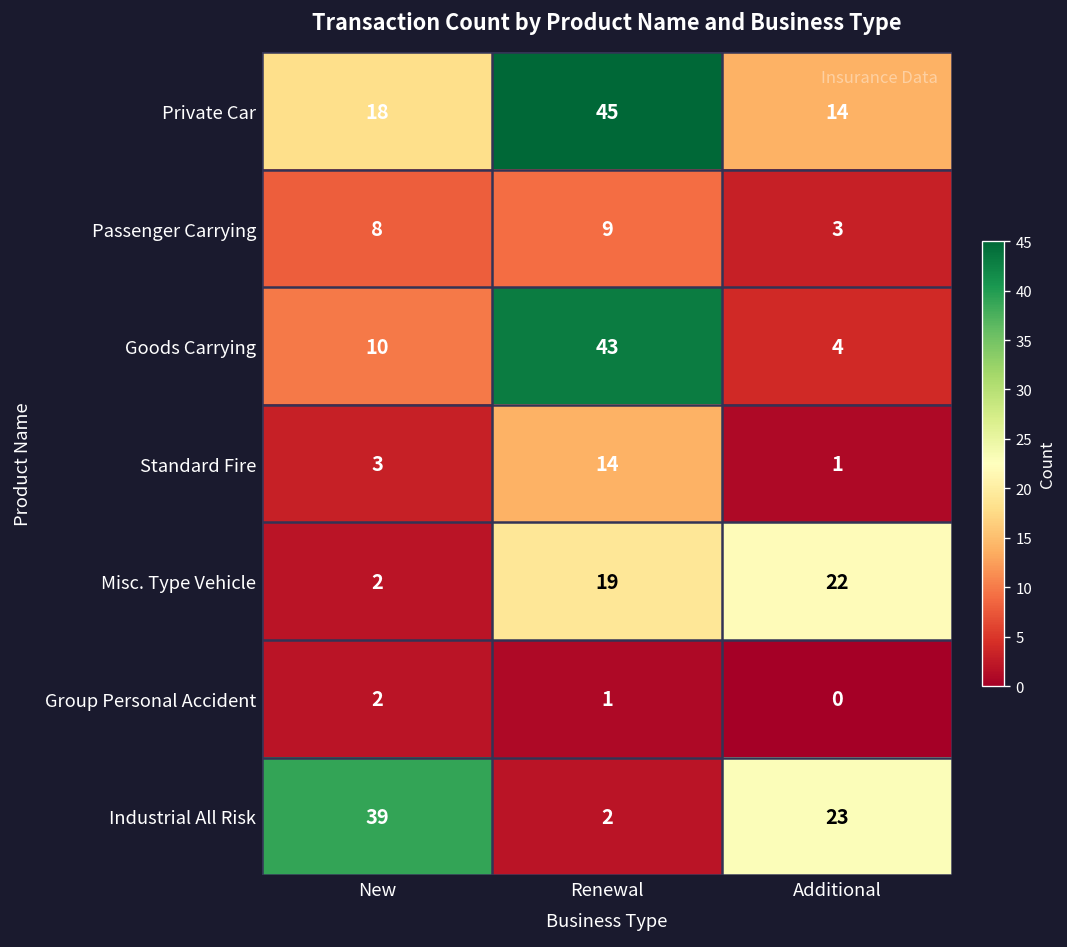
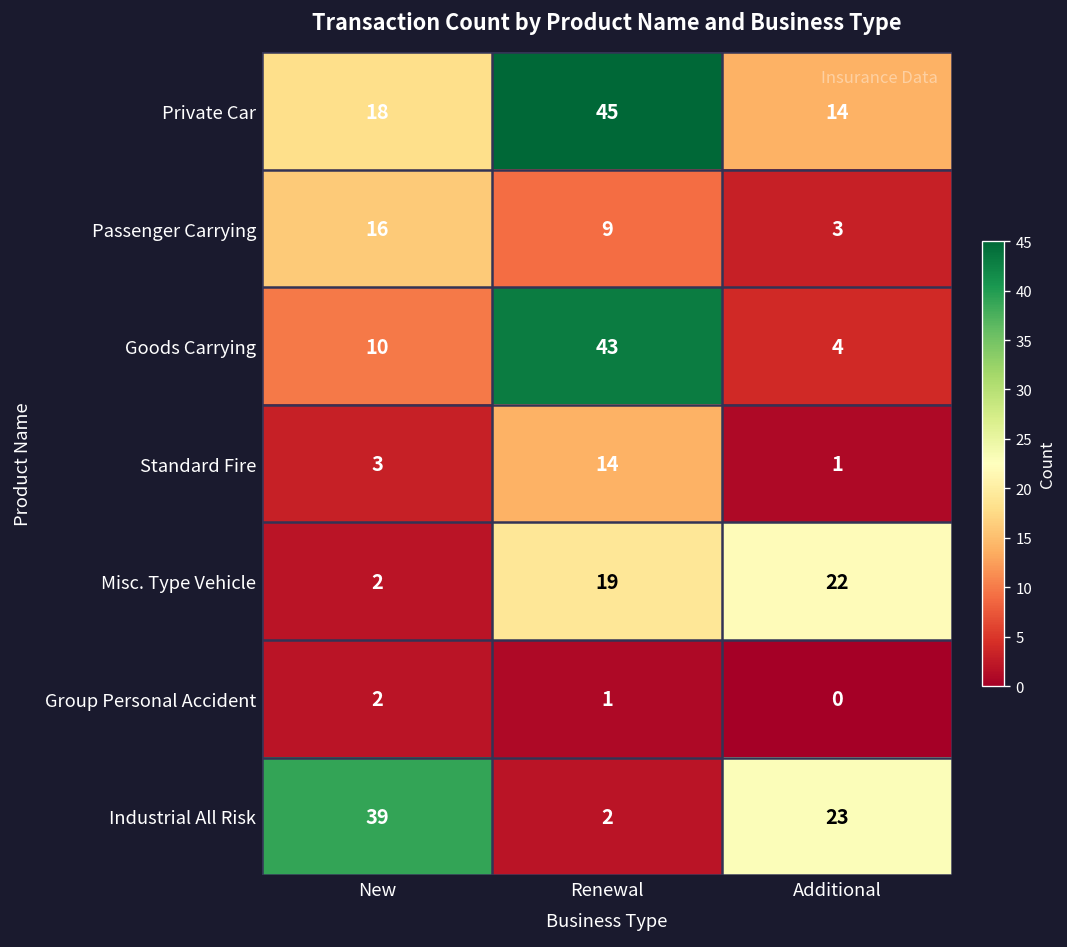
  {
    "Private Car": {
      "New": 18,
      "Renewal": 45
    },
    "Passenger Carrying": {
-     "New": 8,
+     "New": 16,
      "Renewal": 9,
      "Additional": 3
    },
    "Goods Carrying": {
      "New": 10,
      "Renewal": 43,
      "Additional": 4
    },
    "Standard Fire": {
      "New": 3,
      "Renewal": 14,
      "Additional": 1
    },
    "Misc. Type Vehicle": {
      "New": 2,
      "Renewal": 19,
      "Additional": 22
    },
    "Group Personal Accident": {
      "New": 2,
      "Renewal": 1,
      "Additional": 0
    },
    "Industrial All Risk": {
      "New": 39,
      "Renewal": 2,
      "Additional": 23
    }
  }
